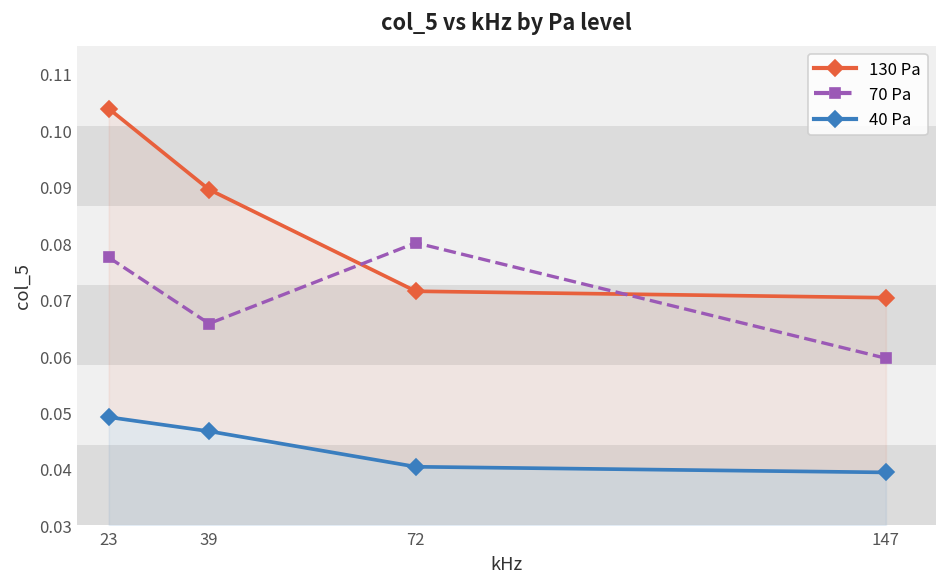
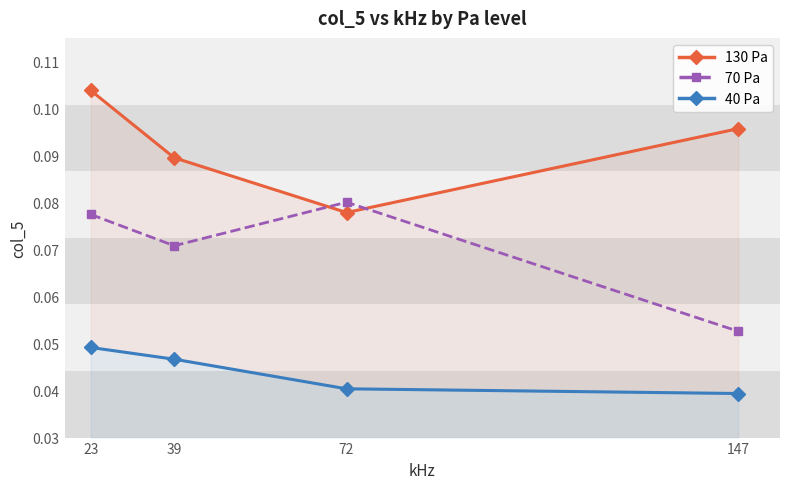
  {
    "130 Pa": {
      "23": 0.104,
      "39": 0.090,
-     "72": 0.071,
-     "147": 0.070
+     "72": 0.078,
+     "147": 0.096
    },
    "70 Pa": {
      "23": 0.077,
-     "39": 0.066,
+     "39": 0.071,
      "72": 0.080,
-     "147": 0.060
+     "147": 0.053
    },
    "40 Pa": {
      "23": 0.049,
      "39": 0.047,
      "72": 0.040,
      "147": 0.039
    }
  }
